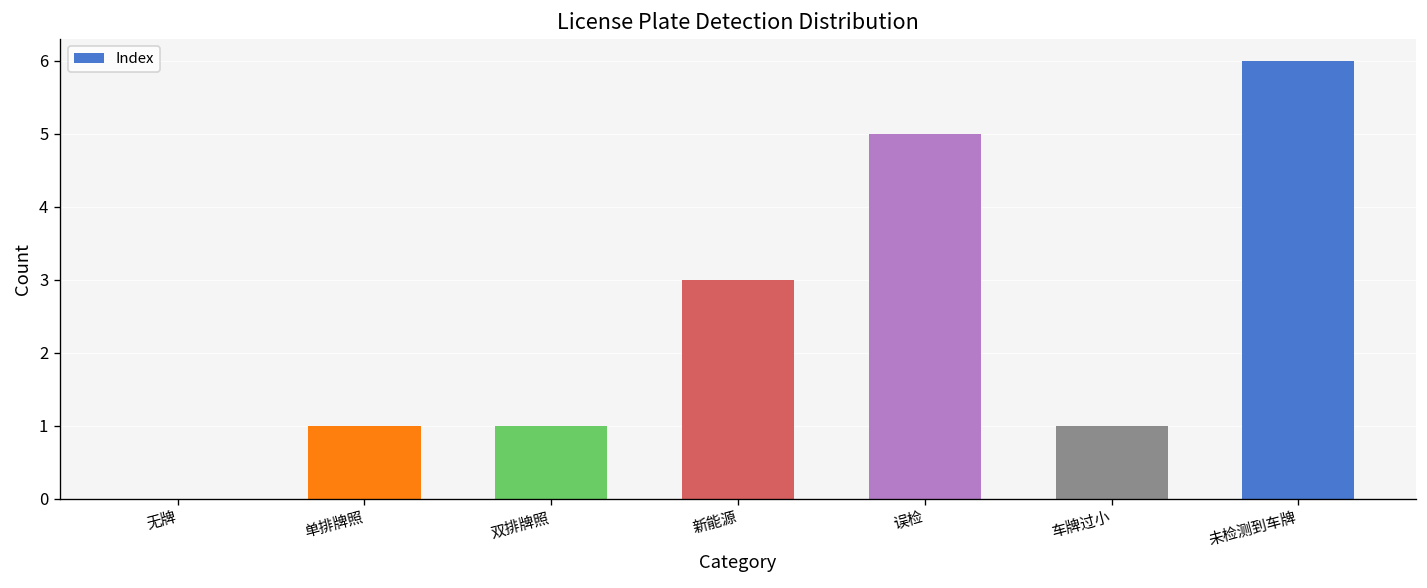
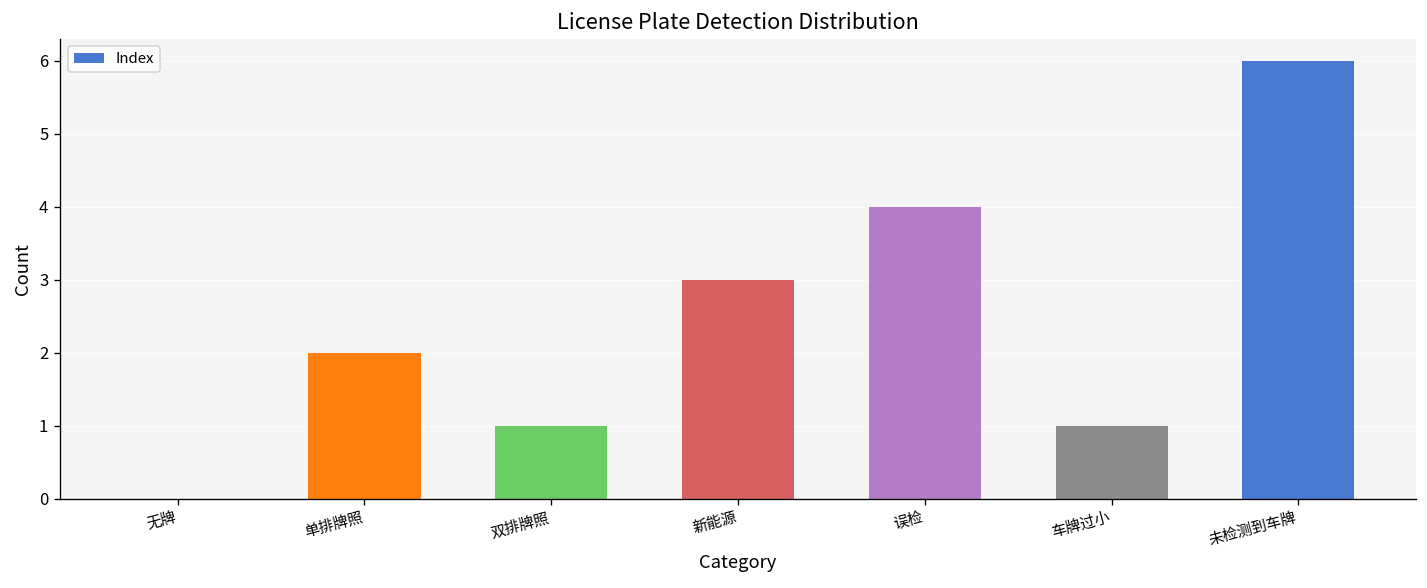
  {
    "无牌": 0,
-   "单排牌照": 1,
+   "单排牌照": 2,
    "双排牌照": 1,
    "新能源": 3,
-   "误检": 5,
+   "误检": 4,
    "车牌过小": 1,
    "未检测到车牌": 6
  }
